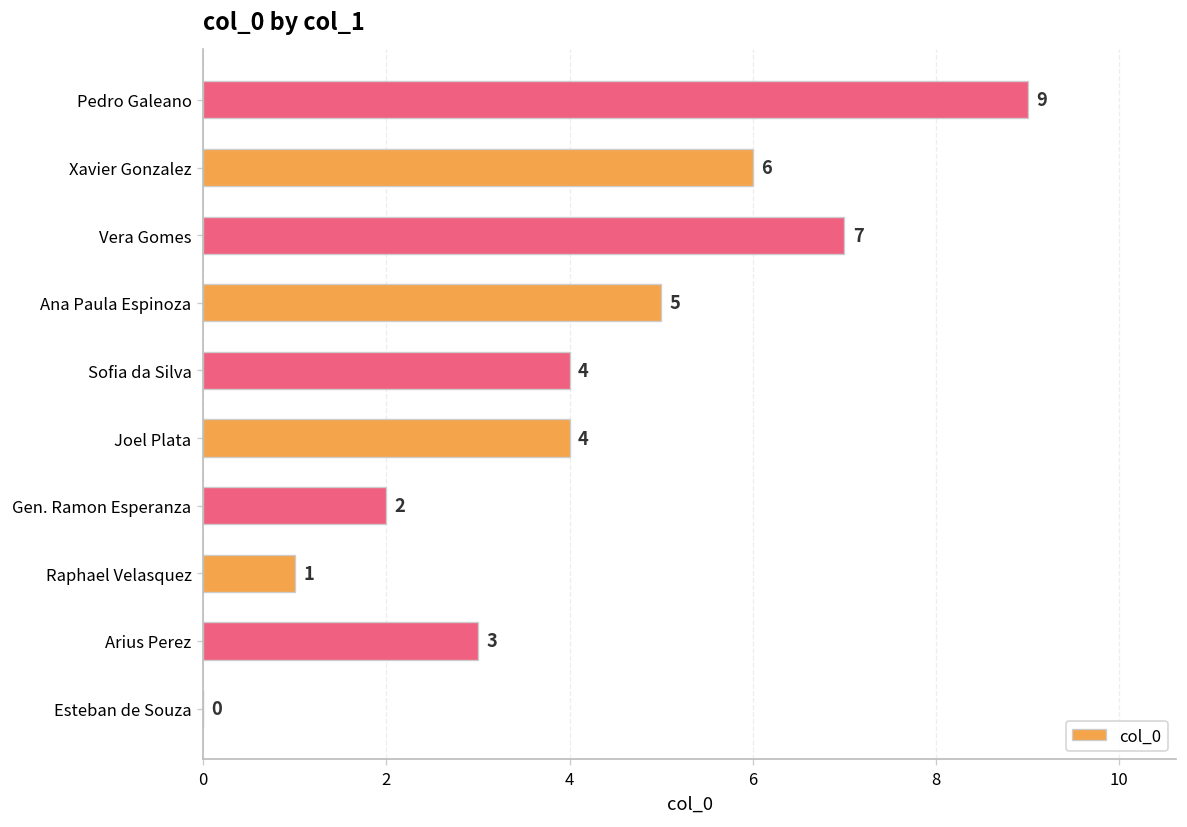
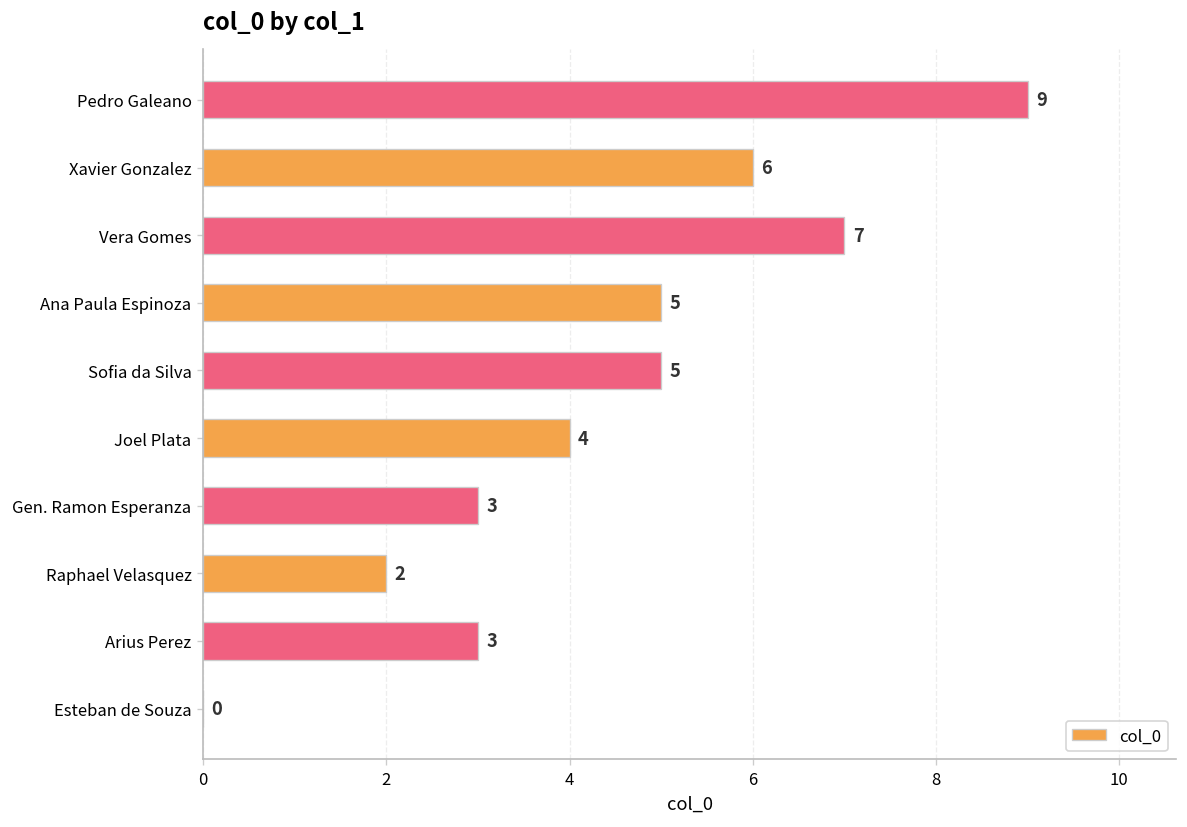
  {
    "Pedro Galeano": 9,
    "Xavier Gonzalez": 6,
    "Vera Gomes": 7,
    "Ana Paula Espinoza": 5,
-   "Sofia da Silva": 4,
+   "Sofia da Silva": 5,
    "Joel Plata": 4,
-   "Gen. Ramon Esperanza": 2,
-   "Raphael Velasquez": 1,
+   "Gen. Ramon Esperanza": 3,
+   "Raphael Velasquez": 2,
    "Arius Perez": 3,
    "Esteban de Souza": 0
  }
